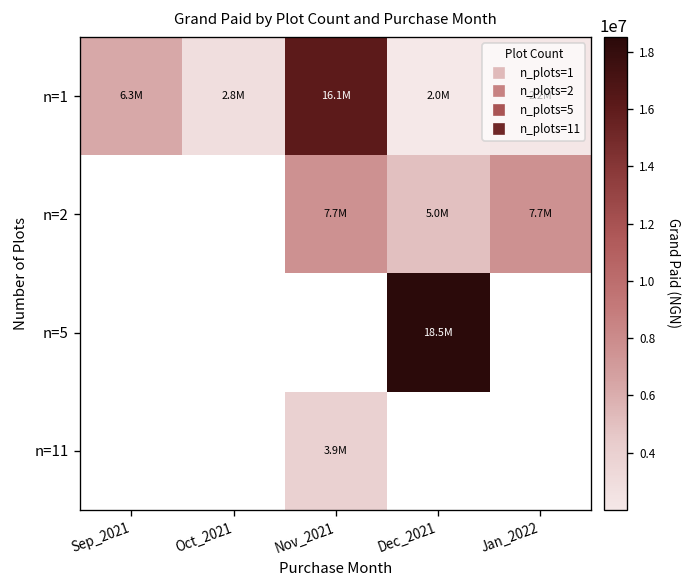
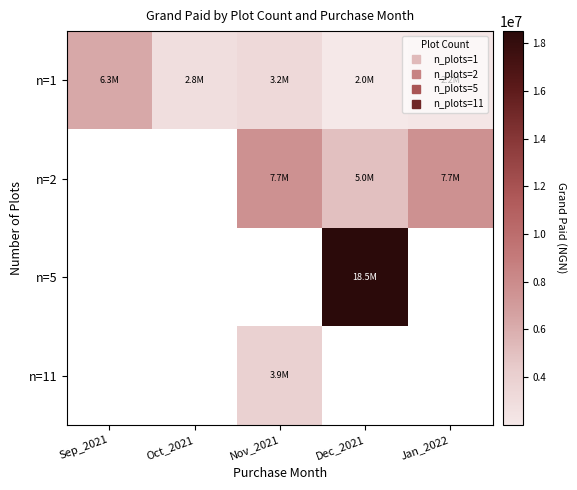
  {
    "n=1": {
      "Sep_2021": "6.3M",
      "Oct_2021": "2.8M",
-     "Nov_2021": "16.1M",
+     "Nov_2021": "3.2M",
      "Dec_2021": "2.0M"
    },
    "n=2": {
      "Nov_2021": "7.7M",
      "Dec_2021": "5.0M",
      "Jan_2022": "7.7M"
    },
    "n=5": {
      "Dec_2021": "18.5M"
    },
    "n=11": {
      "Nov_2021": "3.9M"
    }
  }
